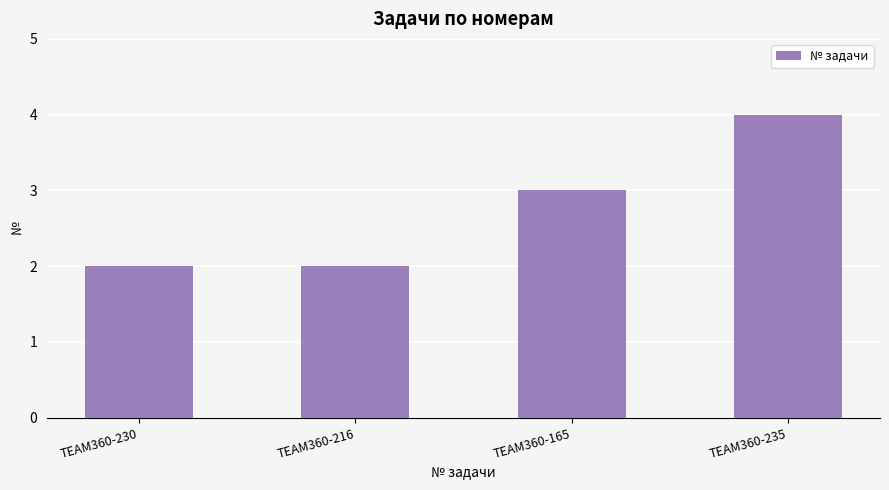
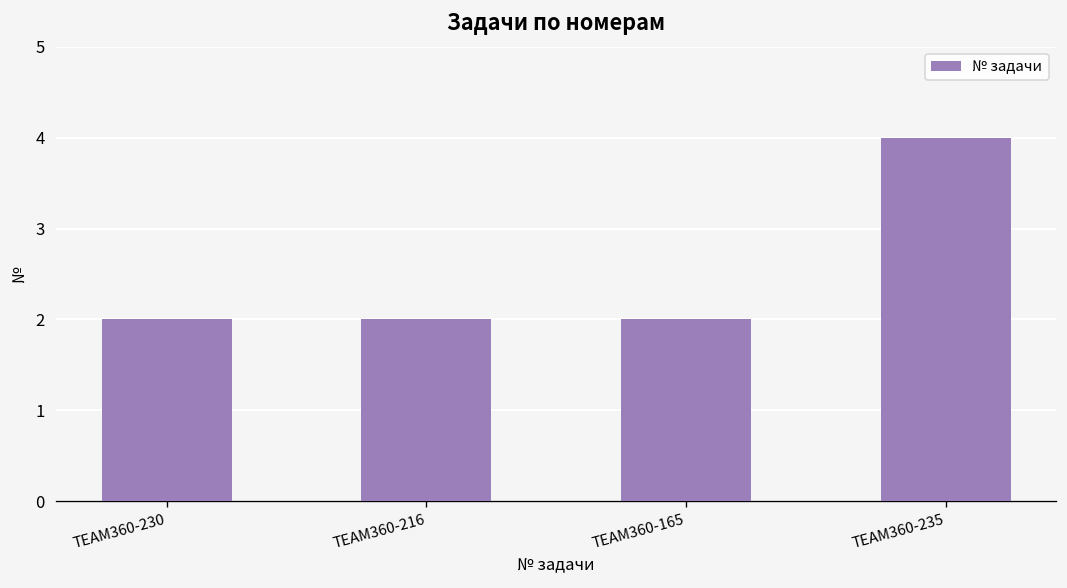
  {
    "TEAM360-230": 2,
    "TEAM360-216": 2,
-   "TEAM360-165": 3,
+   "TEAM360-165": 2,
    "TEAM360-235": 4
  }
